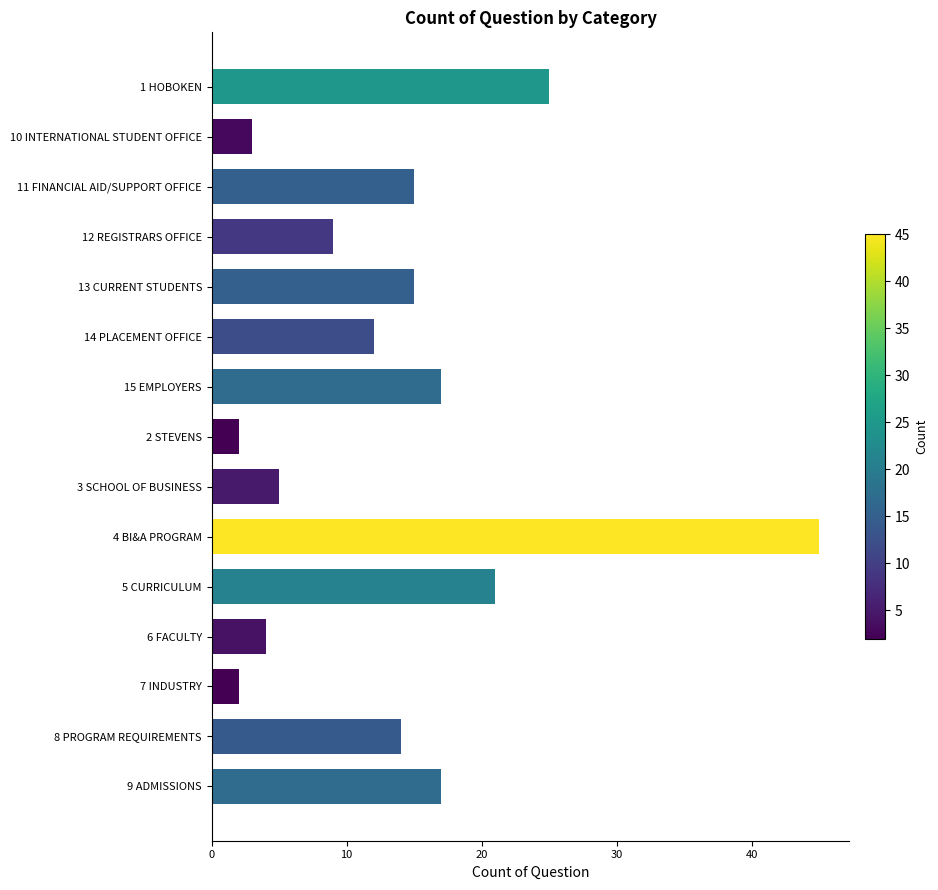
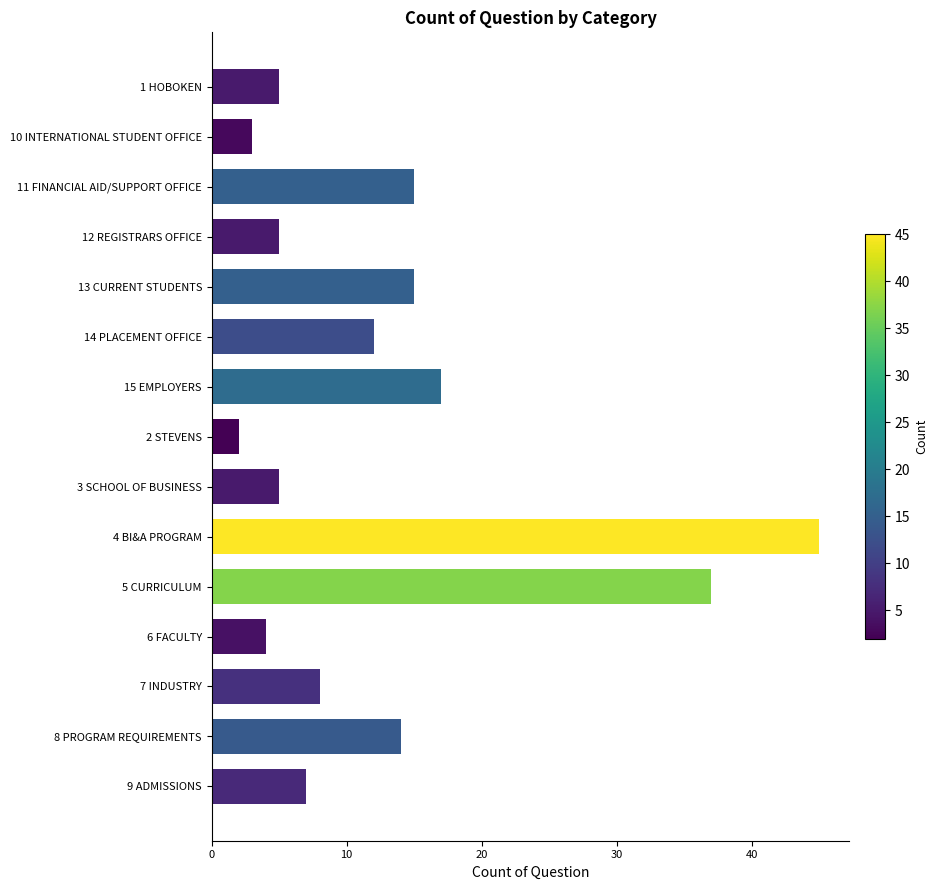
  {
-   "1 HOBOKEN": 25,
+   "1 HOBOKEN": 5,
    "10 INTERNATIONAL STUDENT OFFICE": 3,
    "11 FINANCIAL AID/SUPPORT OFFICE": 15,
-   "12 REGISTRARS OFFICE": 9,
+   "12 REGISTRARS OFFICE": 5,
    "13 CURRENT STUDENTS": 15,
    "14 PLACEMENT OFFICE": 12,
    "15 EMPLOYERS": 17,
    "2 STEVENS": 2,
    "3 SCHOOL OF BUSINESS": 5,
    "4 BI&A PROGRAM": 45,
-   "5 CURRICULUM": 21,
+   "5 CURRICULUM": 37,
    "6 FACULTY": 4,
-   "7 INDUSTRY": 2,
+   "7 INDUSTRY": 8,
    "8 PROGRAM REQUIREMENTS": 14,
-   "9 ADMISSIONS": 17
+   "9 ADMISSIONS": 7
  }
